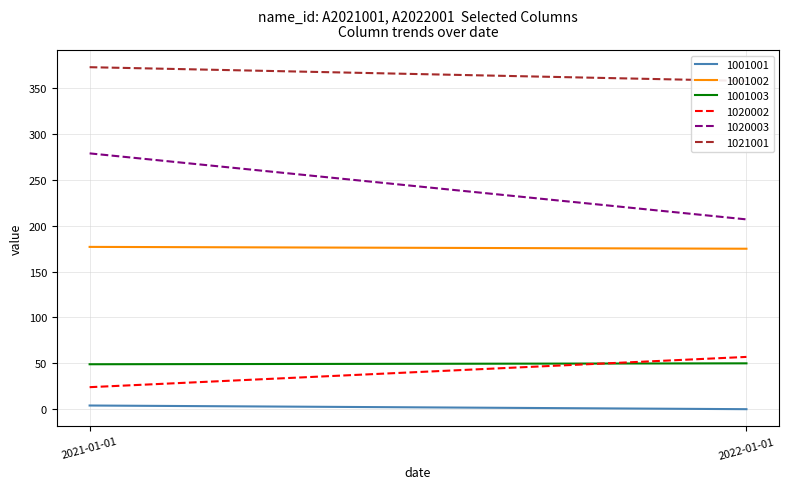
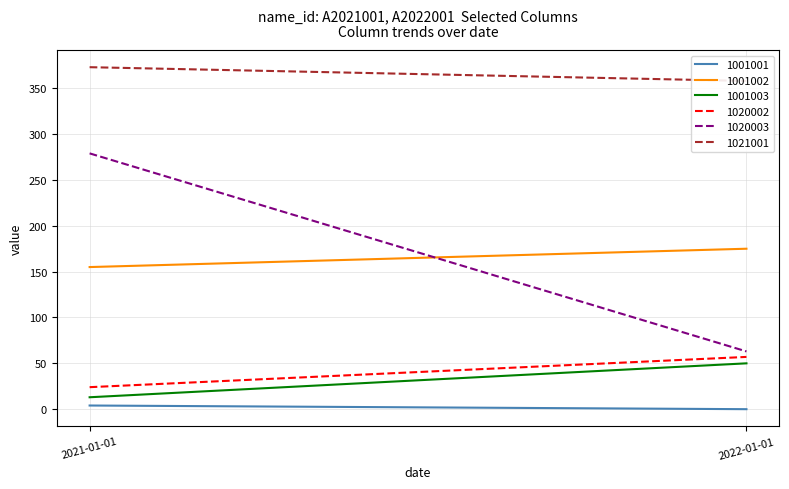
  {
    "1001001": {
      "2021-01-01": 0,
      "2022-01-01": 0
    },
    "1001002": {
-     "2021-01-01": 180,
+     "2021-01-01": 160,
      "2022-01-01": 180
    },
    "1001003": {
-     "2021-01-01": 50,
+     "2021-01-01": 10,
      "2022-01-01": 50
    },
    "1020002": {
      "2021-01-01": 20,
      "2022-01-01": 60
    },
    "1020003": {
      "2021-01-01": 280,
-     "2022-01-01": 210
+     "2022-01-01": 60
    },
    "1021001": {
      "2021-01-01": 370
    }
  }
